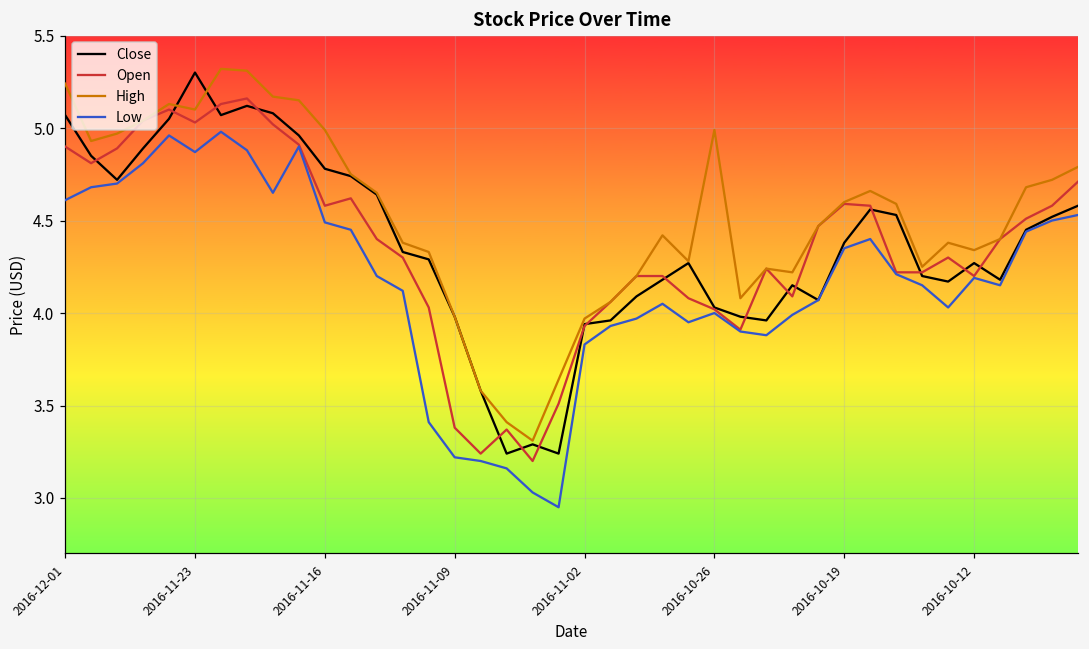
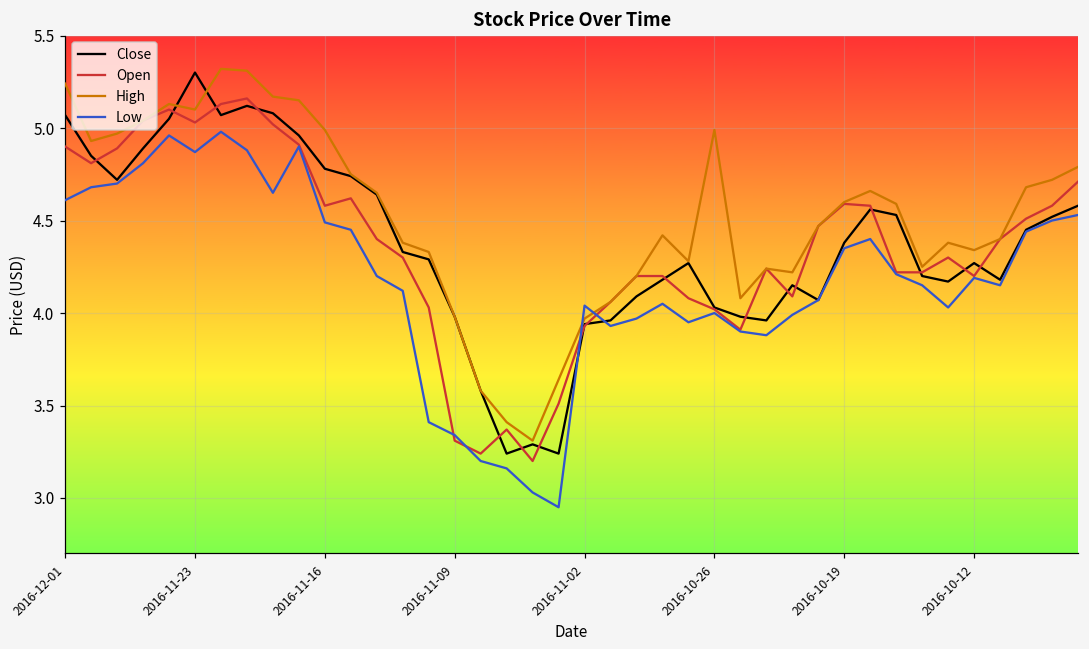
  {
    "Close": {
      "2016-12-01": 5.07,
      "2016-11-23": 5.30,
      "2016-11-16": 4.78,
      "2016-10-19": 4.38,
      "2016-10-12": 4.27
    },
    "Open": {
      "2016-12-01": 4.90,
      "2016-11-23": 5.03,
      "2016-11-16": 4.58,
-     "2016-11-09": 3.38
+     "2016-11-09": 3.31
    },
    "High": {
      "2016-12-01": 5.24,
      "2016-11-23": 5.10,
      "2016-11-16": 4.99,
      "2016-11-02": 3.97,
      "2016-10-26": 4.99,
      "2016-10-12": 4.34
    },
    "Low": {
      "2016-12-01": 4.61,
      "2016-11-23": 4.87,
      "2016-11-16": 4.49,
-     "2016-11-09": 3.22,
-     "2016-11-02": 3.83,
+     "2016-11-09": 3.34,
+     "2016-11-02": 4.04,
      "2016-10-26": 4.00,
      "2016-10-19": 4.35
    }
  }
